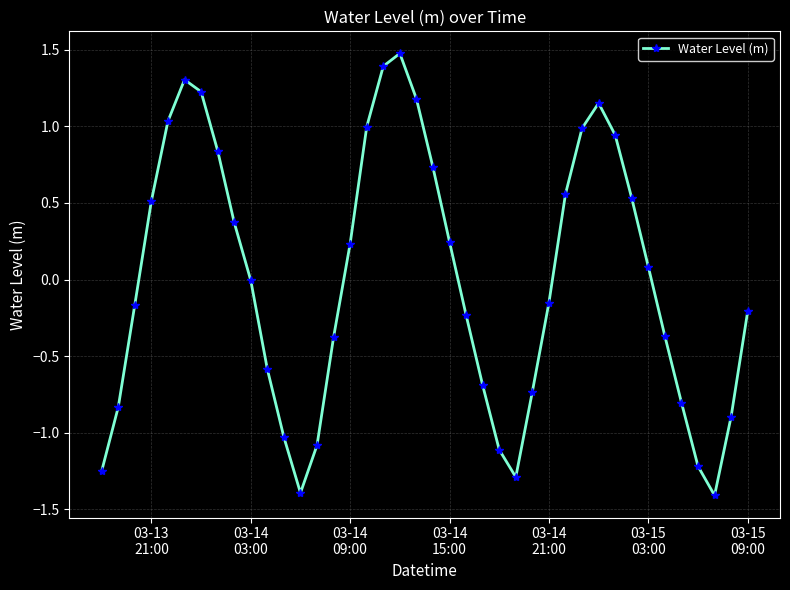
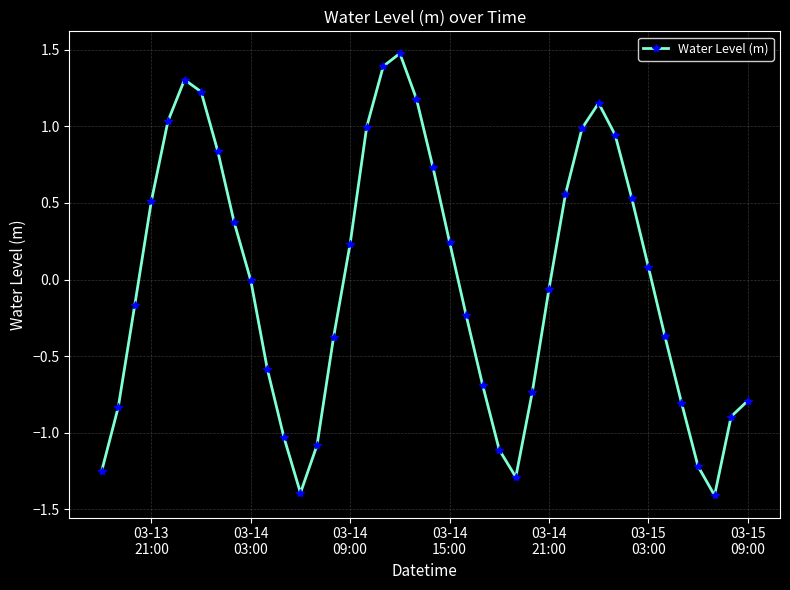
  {
    "03-13 21:00": 0.51,
    "03-14 03:00": -0.01,
    "03-14 09:00": 0.24,
    "03-14 15:00": 0.25,
-   "03-14 21:00": -0.15,
+   "03-14 21:00": -0.06,
    "03-15 03:00": 0.08,
-   "03-15 09:00": -0.21
+   "03-15 09:00": -0.79
  }
